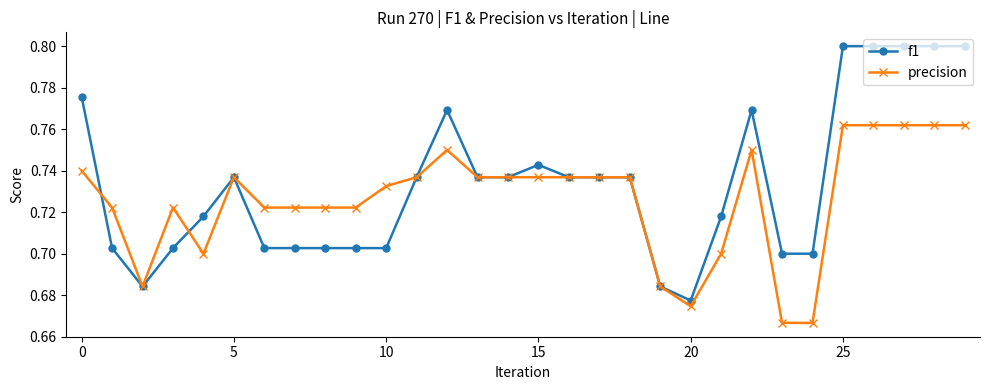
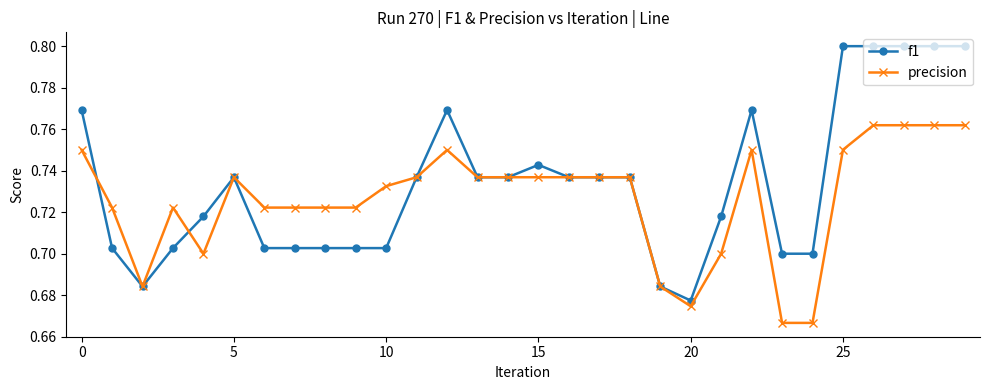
  {
    "f1": {
-     "0": 0.776,
+     "0": 0.769,
      "10": 0.703,
      "15": 0.743,
      "20": 0.677,
      "25": 0.800
    },
    "precision": {
-     "0": 0.74,
+     "0": 0.75,
      "10": 0.733,
      "15": 0.737,
      "20": 0.675,
-     "25": 0.762
+     "25": 0.750
    }
  }
